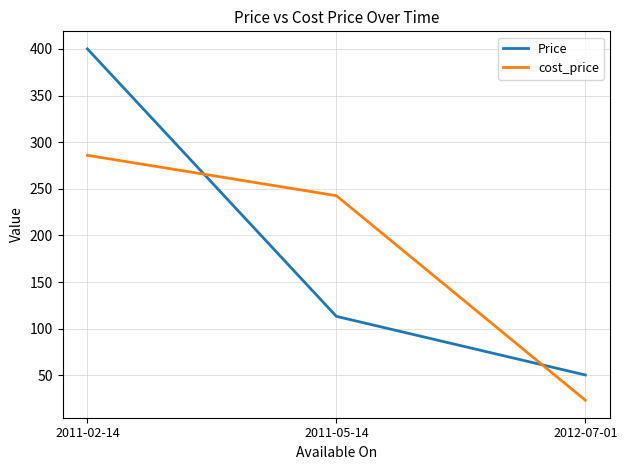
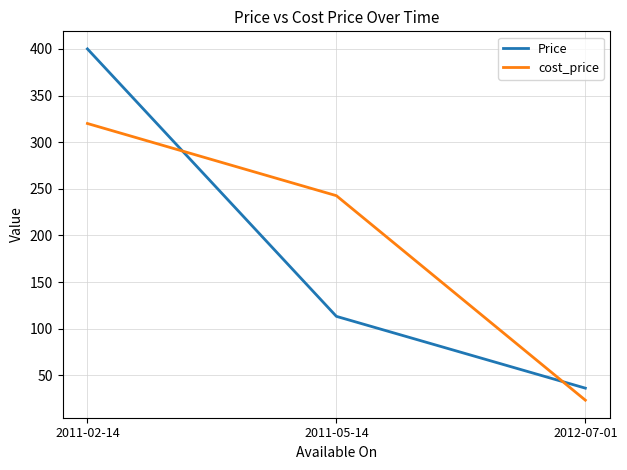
  {
    "Price": {
      "2011-02-14": 400,
      "2011-05-14": 110,
-     "2012-07-01": 50
+     "2012-07-01": 40
    },
    "cost_price": {
-     "2011-02-14": 290,
+     "2011-02-14": 320,
      "2011-05-14": 240,
      "2012-07-01": 20
    }
  }
